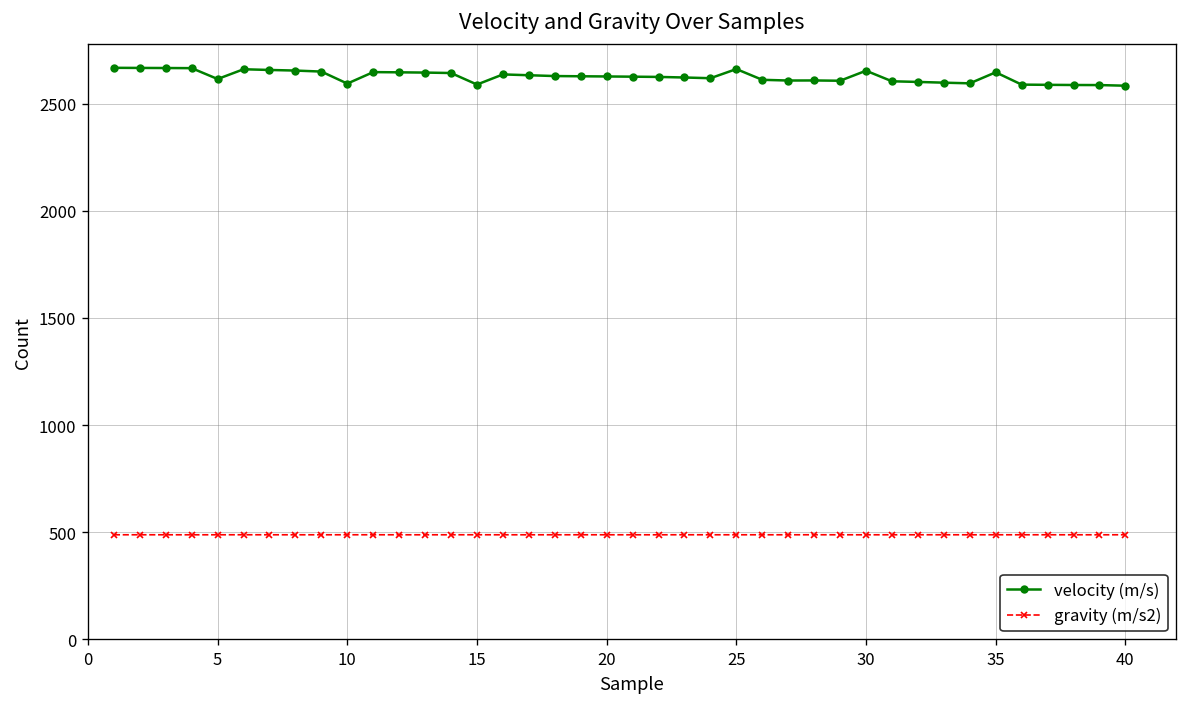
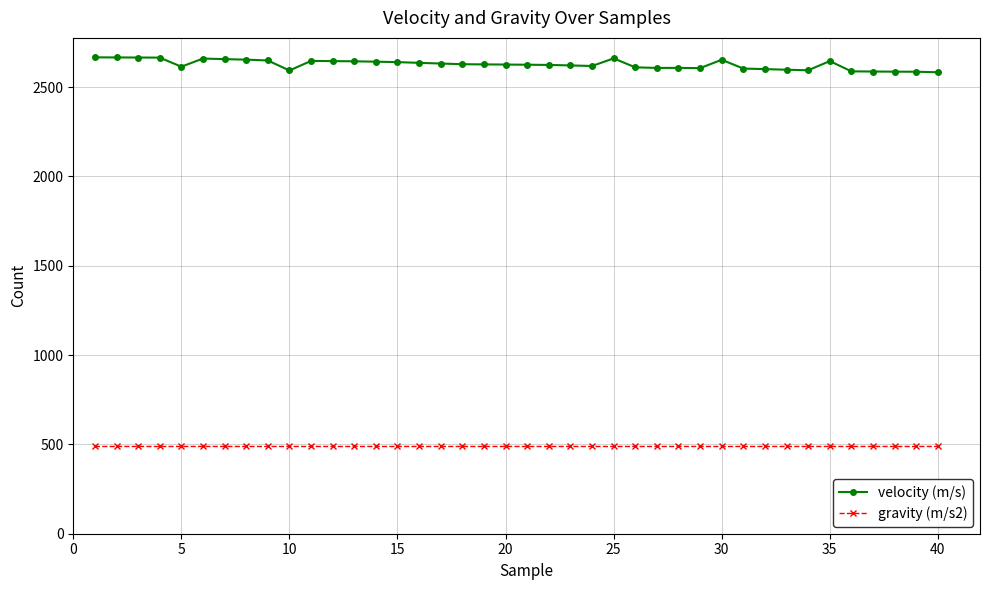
  {
    "velocity (m/s)": {
      "5": 2610,
      "10": 2590,
-     "15": 2590,
+     "15": 2640,
      "20": 2630,
      "25": 2660,
      "30": 2650,
      "35": 2650,
      "40": 2580
    },
    "gravity (m/s2)": {
      "5": 490,
      "10": 490,
      "15": 490,
      "20": 490,
      "25": 490,
      "30": 490,
      "35": 490,
      "40": 490
    }
  }
